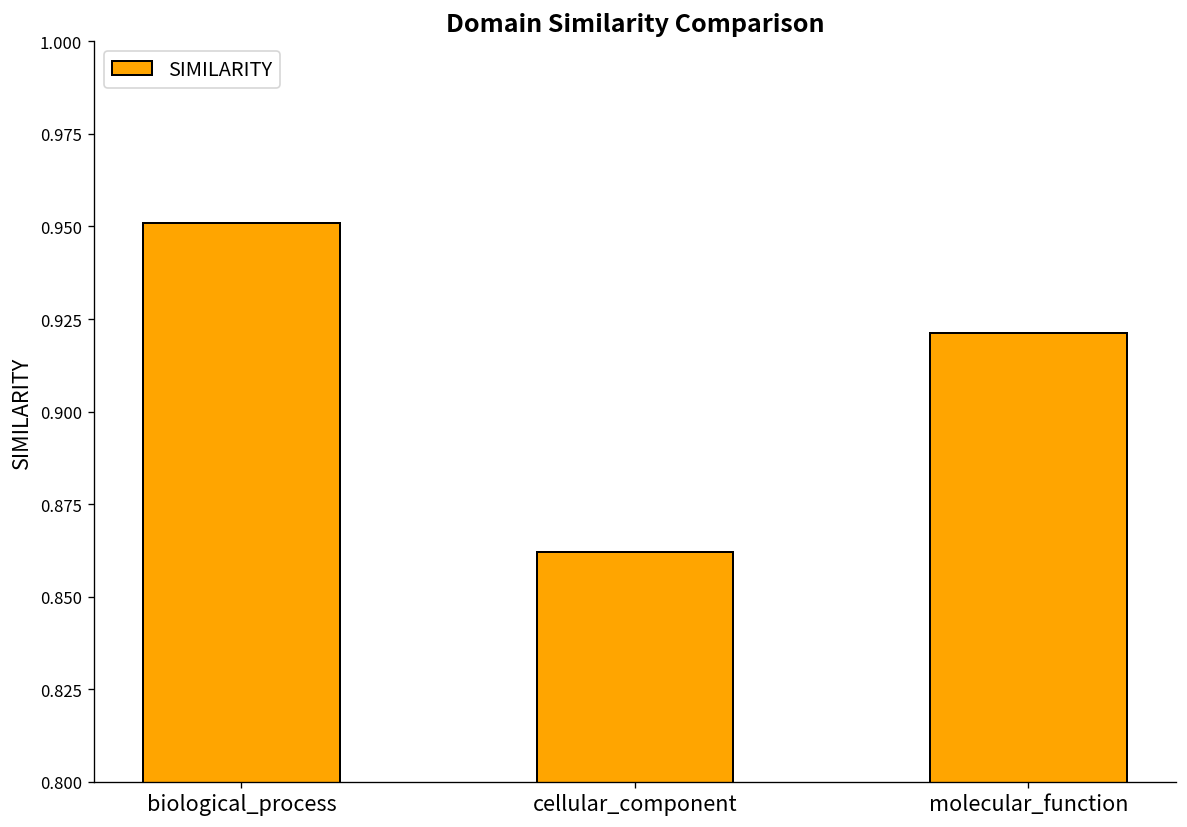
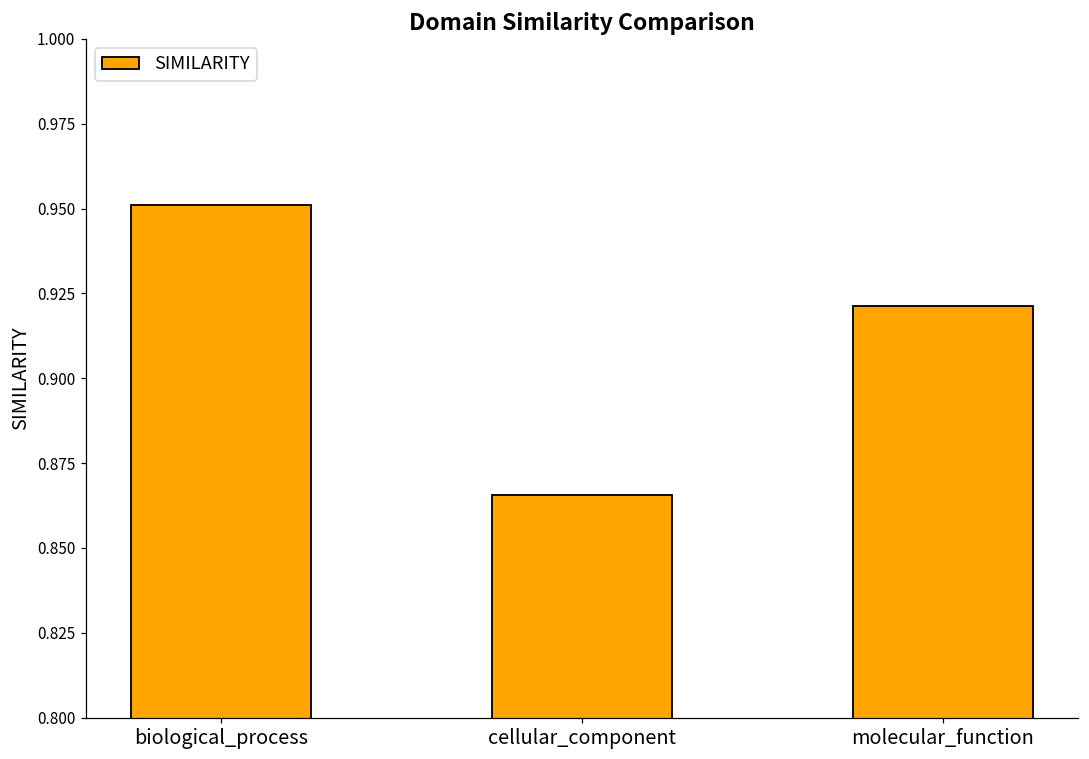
  {
    "biological_process": 0.951,
-   "cellular_component": 0.862,
+   "cellular_component": 0.866,
    "molecular_function": 0.921
  }
